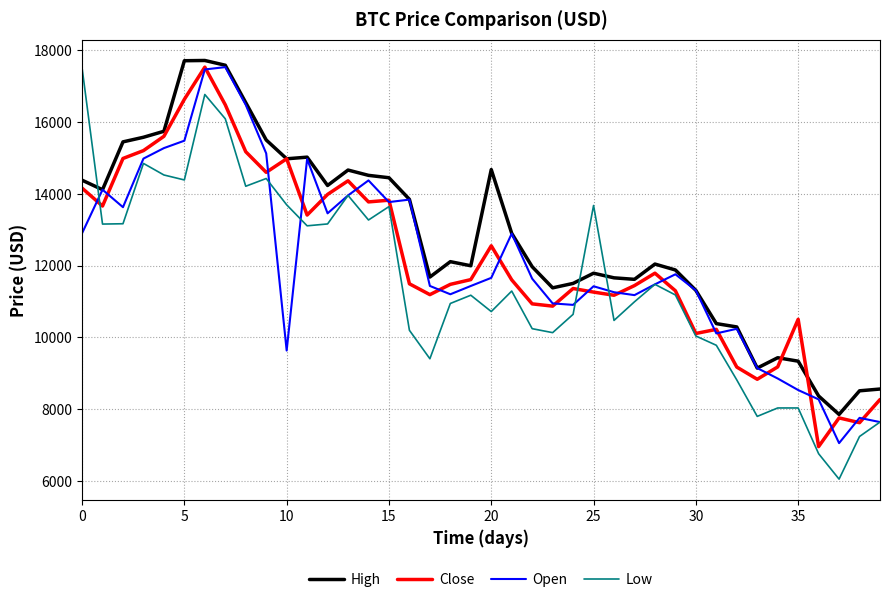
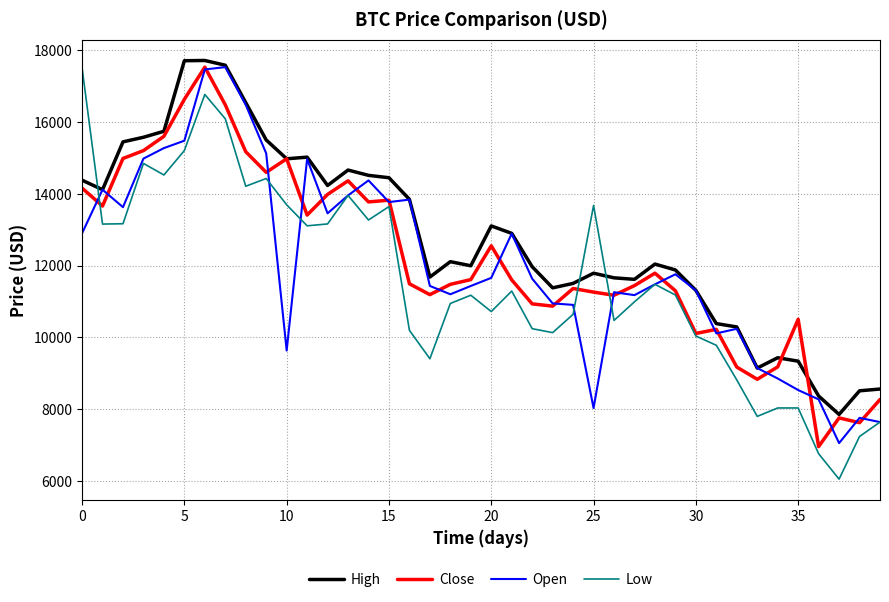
  {
    "High": {
      "0": 14400,
      "5": 17700,
      "15": 14400,
-     "20": 14700,
+     "20": 13100,
      "25": 11800,
      "35": 9300
    },
    "Close": {
      "0": 14200,
      "5": 16600,
      "20": 12500,
      "25": 11300,
      "35": 10500
    },
    "Open": {
      "0": 12900,
      "5": 15500,
      "10": 9600,
      "20": 11700,
-     "25": 11400,
+     "25": 8000,
      "35": 8500
    },
    "Low": {
      "0": 17500,
-     "5": 14400,
+     "5": 15200,
      "10": 13700,
      "15": 13600,
      "20": 10700,
      "25": 13700,
      "35": 8000
    }
  }
